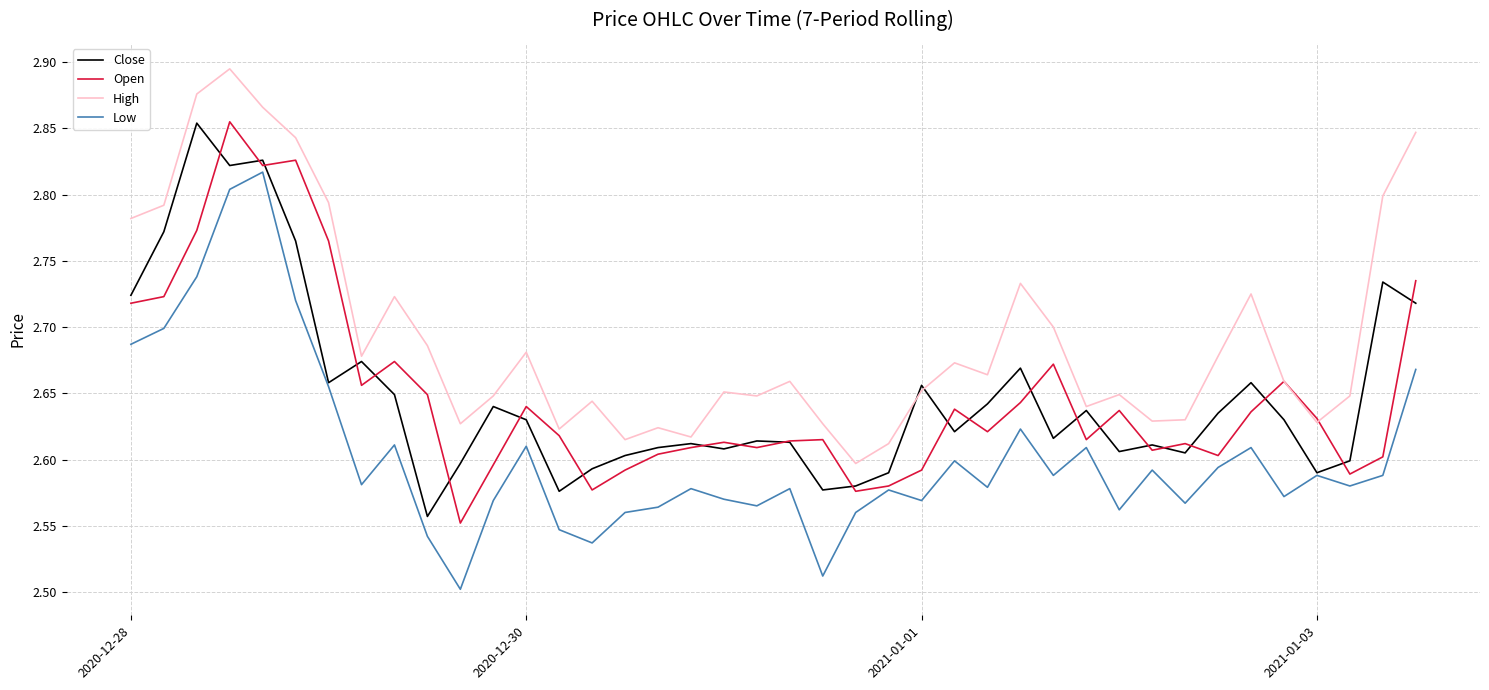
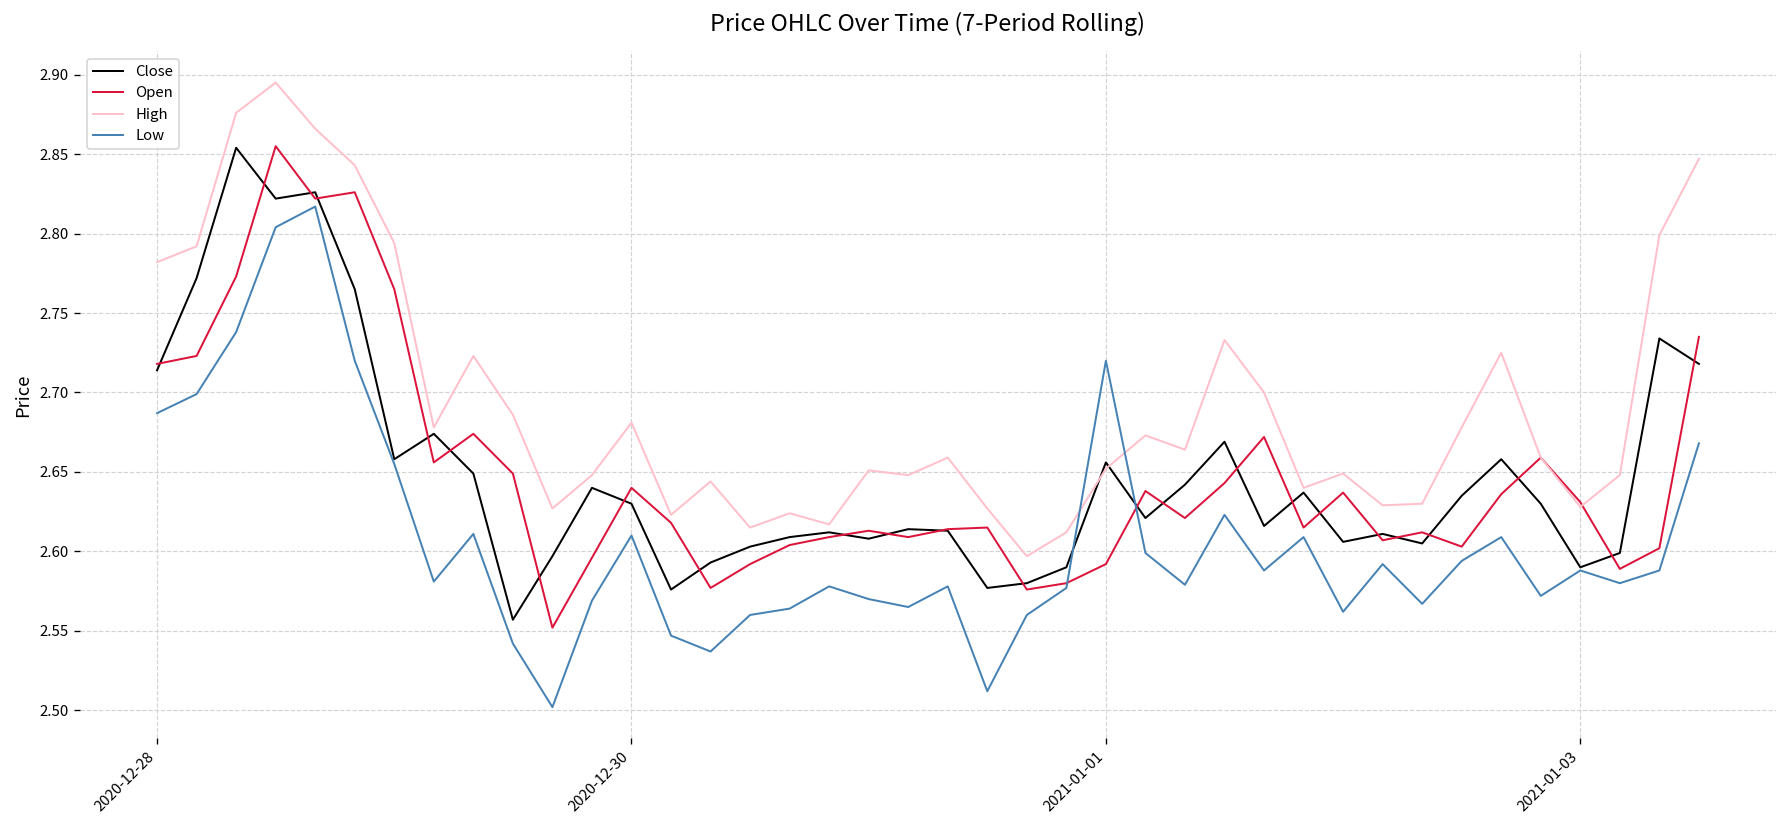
  {
    "Close": {
-     "2020-12-28": 2.724,
+     "2020-12-28": 2.714,
      "2020-12-30": 2.630,
      "2021-01-01": 2.656,
      "2021-01-03": 2.590
    },
    "Open": {
      "2020-12-28": 2.718,
      "2020-12-30": 2.640,
      "2021-01-01": 2.592,
      "2021-01-03": 2.631
    },
    "High": {
      "2020-12-28": 2.782,
      "2020-12-30": 2.681,
      "2021-01-01": 2.652,
      "2021-01-03": 2.628
    },
    "Low": {
      "2020-12-28": 2.687,
      "2020-12-30": 2.610,
-     "2021-01-01": 2.569,
+     "2021-01-01": 2.720,
      "2021-01-03": 2.588
    }
  }
